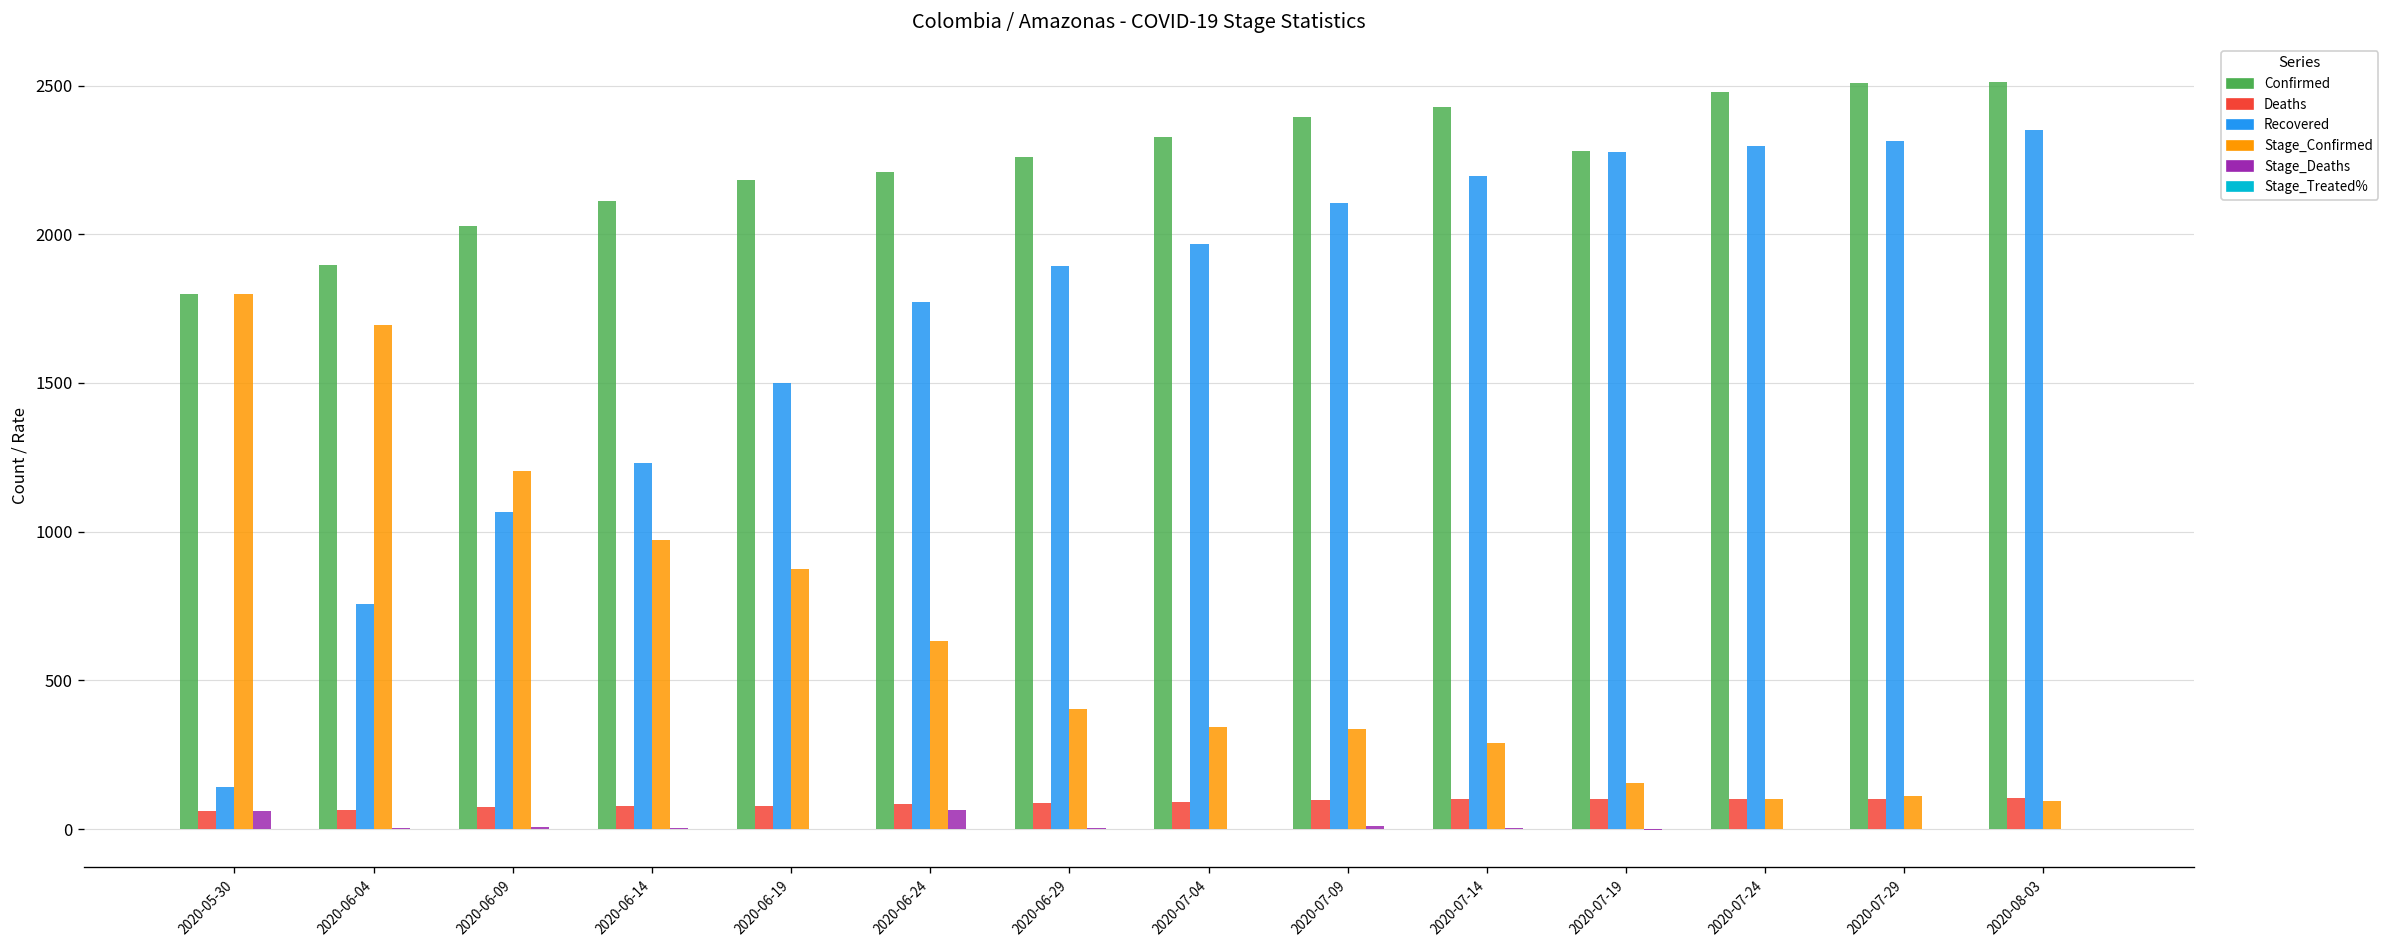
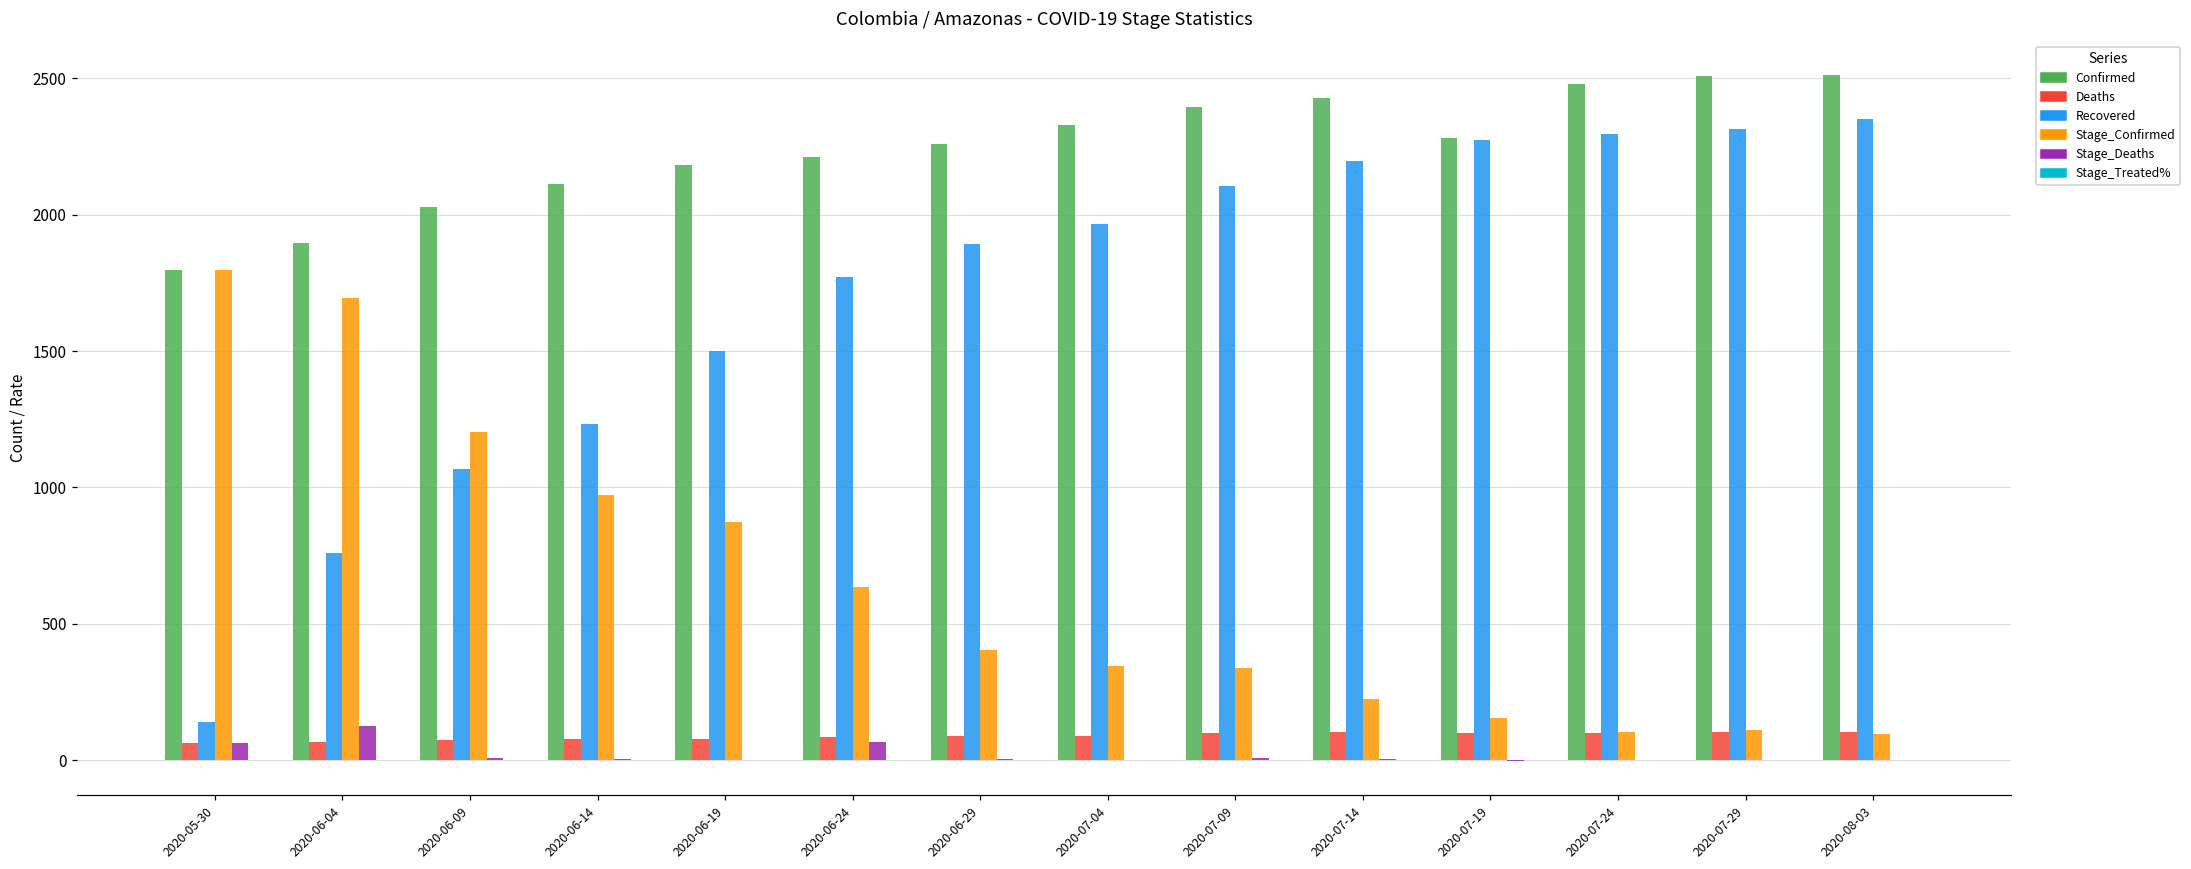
  {
    "Confirmed": {
      "2020-05-30": 1800,
      "2020-06-04": 1900,
      "2020-06-09": 2030,
      "2020-06-14": 2110,
      "2020-06-19": 2180,
      "2020-06-24": 2210,
      "2020-06-29": 2260,
      "2020-07-04": 2330,
      "2020-07-09": 2390,
      "2020-07-14": 2430,
      "2020-07-19": 2280,
      "2020-07-24": 2480,
      "2020-07-29": 2510,
      "2020-08-03": 2510
    },
    "Deaths": {
      "2020-05-30": 60,
      "2020-06-04": 70,
      "2020-06-09": 70,
      "2020-06-14": 80,
      "2020-06-19": 80,
      "2020-06-24": 90,
      "2020-06-29": 90,
      "2020-07-04": 90,
      "2020-07-09": 100,
      "2020-07-14": 100,
      "2020-07-19": 100,
      "2020-07-24": 100,
      "2020-07-29": 100,
      "2020-08-03": 100
    },
    "Stage_Confirmed": {
      "2020-05-30": 1800,
      "2020-06-04": 1700,
      "2020-06-09": 1210,
      "2020-06-14": 970,
      "2020-06-19": 870,
      "2020-06-24": 630,
      "2020-06-29": 400,
      "2020-07-04": 350,
      "2020-07-09": 340,
-     "2020-07-14": 290,
+     "2020-07-14": 230,
      "2020-07-19": 160,
      "2020-07-24": 100,
      "2020-07-29": 110,
      "2020-08-03": 100
    },
    "Stage_Deaths": {
      "2020-05-30": 60,
-     "2020-06-04": 10,
+     "2020-06-04": 130,
      "2020-06-24": 70,
      "2020-07-24": 0
    }
  }
